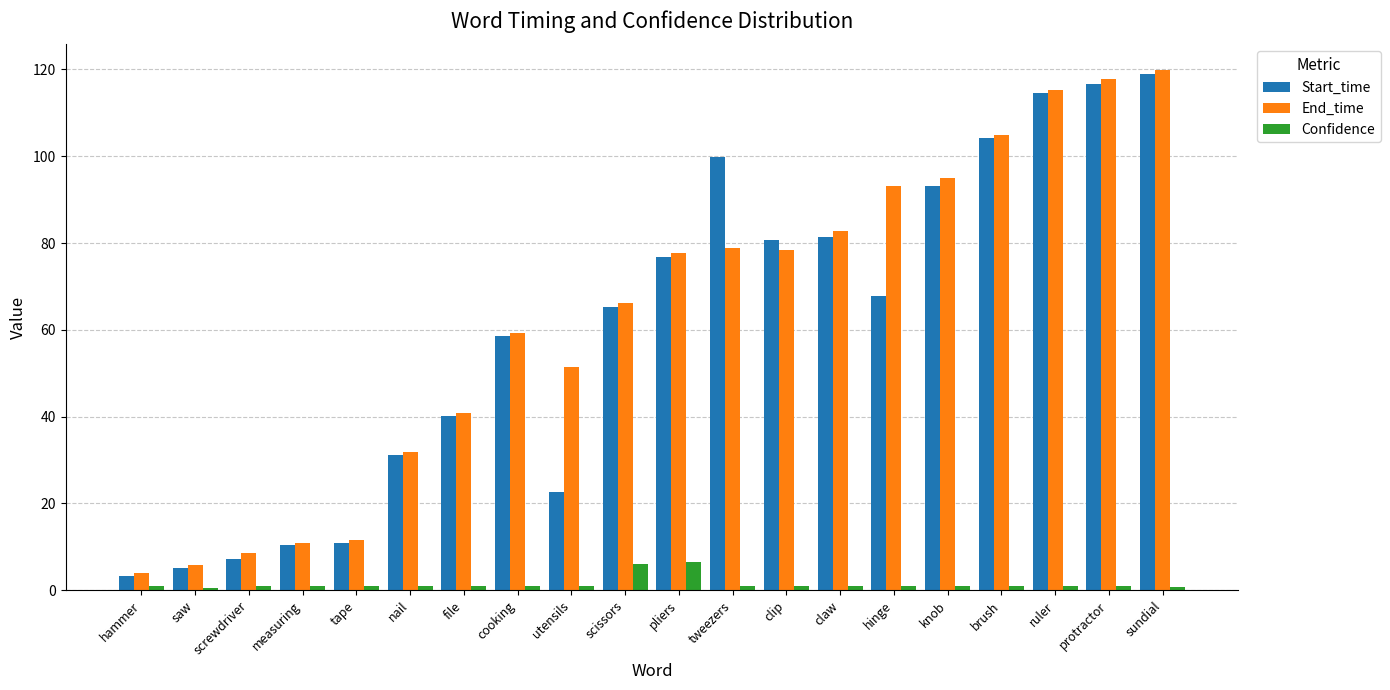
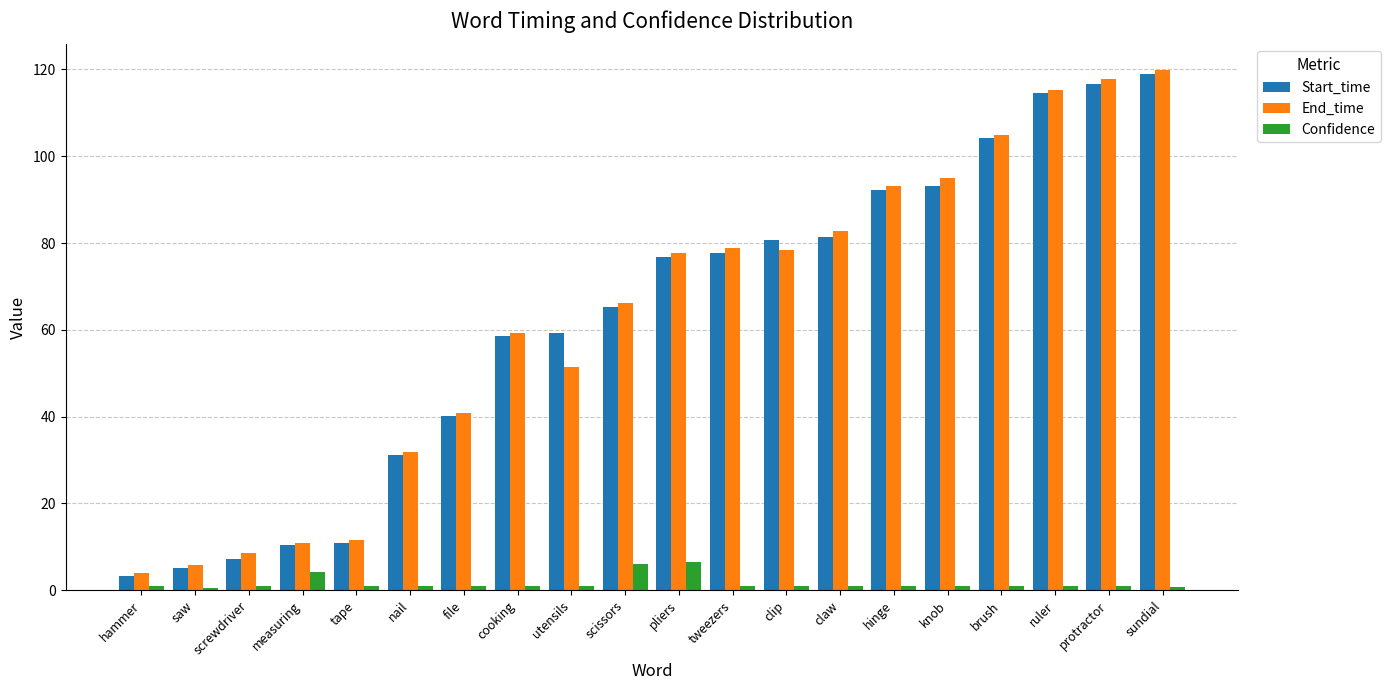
  {
    "Start_time": {
      "hammer": 3,
      "saw": 5,
      "screwdriver": 7,
      "measuring": 10,
      "tape": 11,
      "nail": 31,
      "file": 40,
      "cooking": 59,
-     "utensils": 23,
+     "utensils": 59,
      "scissors": 65,
      "pliers": 77,
-     "tweezers": 100,
+     "tweezers": 78,
      "clip": 81,
      "claw": 81,
-     "hinge": 68,
+     "hinge": 92,
      "knob": 93,
      "brush": 104,
      "ruler": 115,
      "protractor": 117,
      "sundial": 119
    },
    "End_time": {
      "hammer": 4,
      "saw": 6,
      "screwdriver": 9,
      "measuring": 11,
      "tape": 12,
      "nail": 32,
      "file": 41,
      "cooking": 59,
      "utensils": 51,
      "scissors": 66,
      "pliers": 78,
      "tweezers": 79,
      "clip": 79,
      "claw": 83,
      "hinge": 93,
      "knob": 95,
      "brush": 105,
      "ruler": 115,
      "protractor": 118,
      "sundial": 120
    },
    "Confidence": {
      "hammer": 1,
      "screwdriver": 1,
-     "measuring": 1,
+     "measuring": 4,
      "tape": 1,
      "nail": 1,
      "file": 1,
      "cooking": 1,
      "utensils": 1,
      "scissors": 6,
      "pliers": 6,
      "tweezers": 1,
      "clip": 1,
      "claw": 1,
      "hinge": 1,
      "knob": 1,
      "brush": 1,
      "ruler": 1,
      "protractor": 1,
      "sundial": 1
    }
  }
